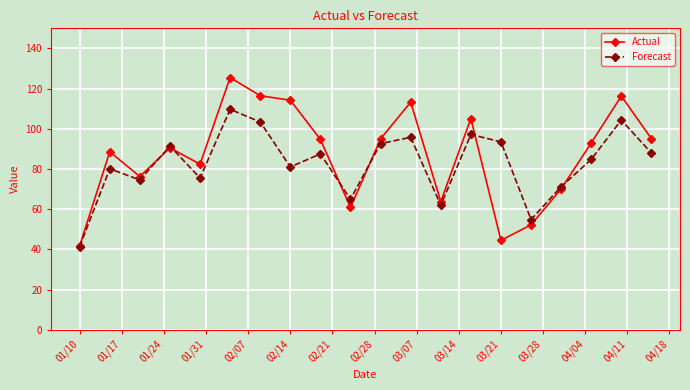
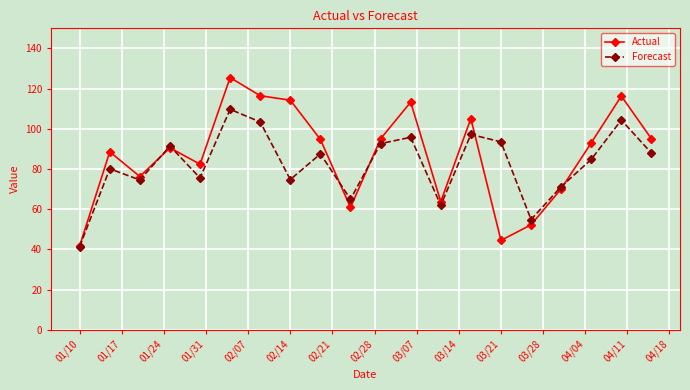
  {
    "Actual": {
      "02/14": 114,
      "03/21": 44
    },
    "Forecast": {
-     "02/14": 81,
+     "02/14": 75,
      "03/21": 94
    }
  }
